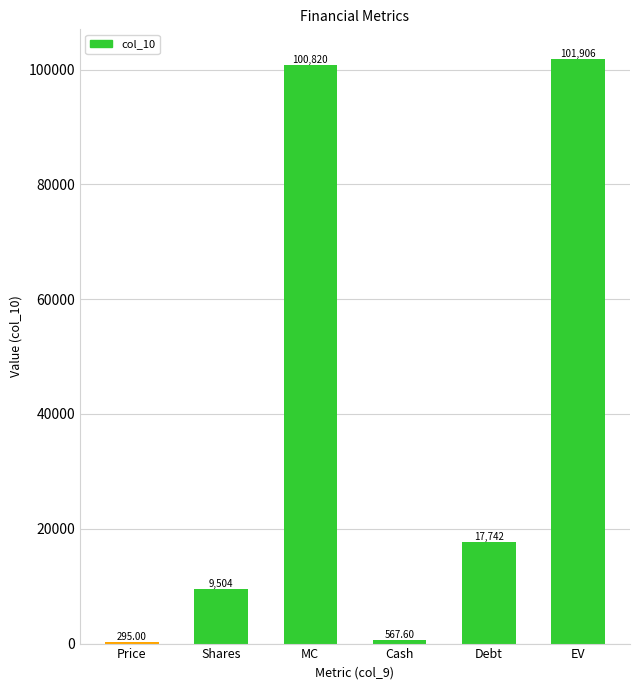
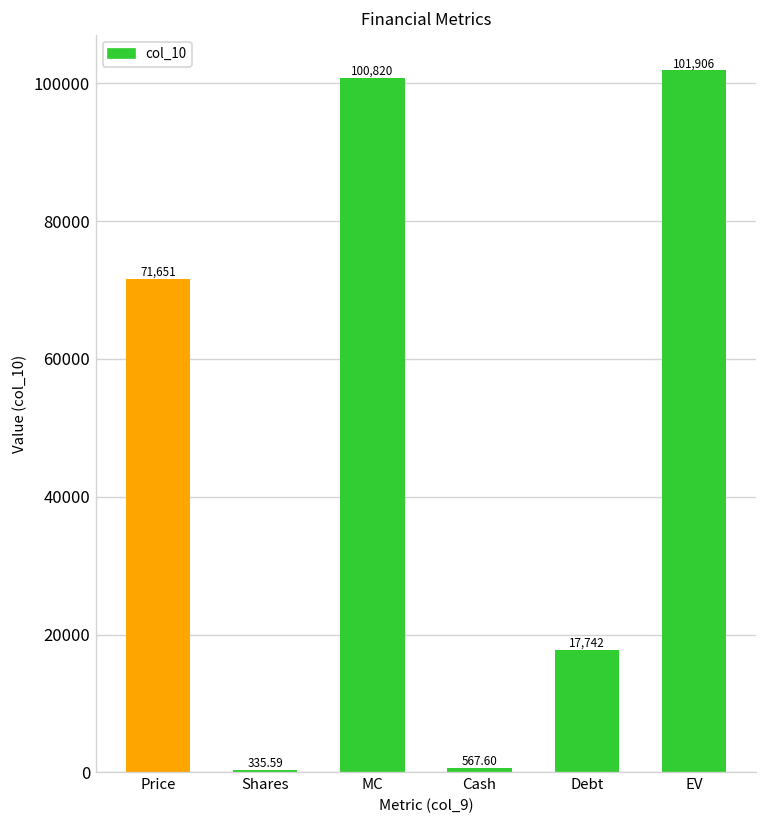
  {
-   "Price": "295.00",
-   "Shares": "9,504",
+   "Price": "71,651",
+   "Shares": "335.59",
    "MC": "100,820",
    "Cash": "567.60",
    "Debt": "17,742",
    "EV": "101,906"
  }
